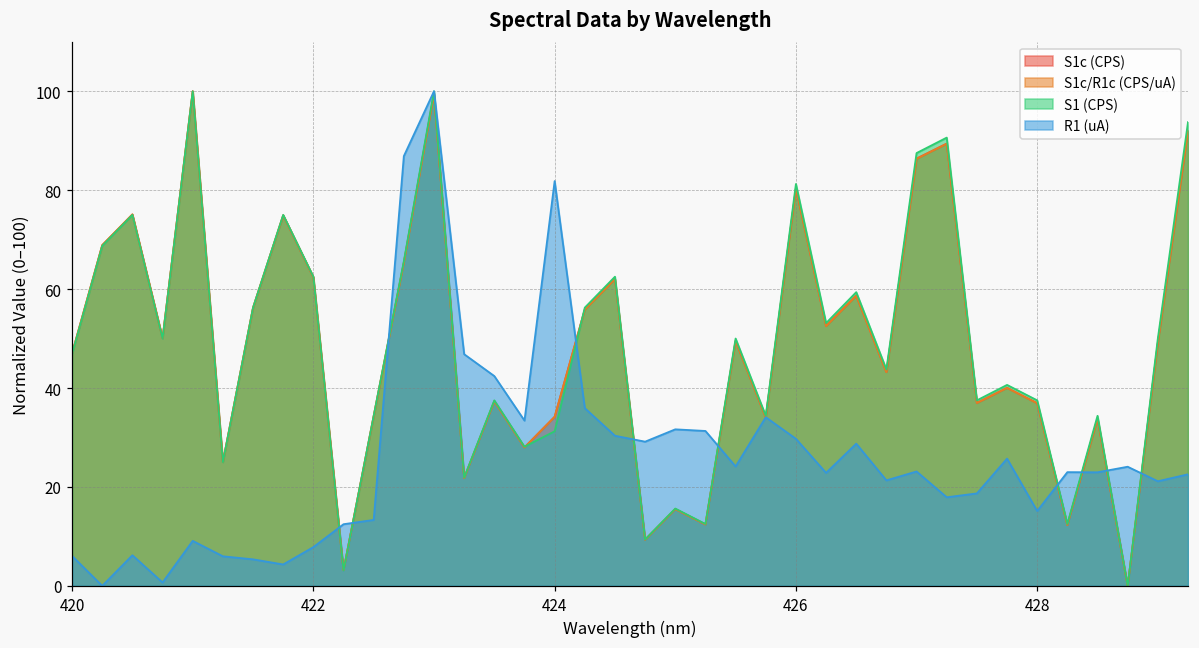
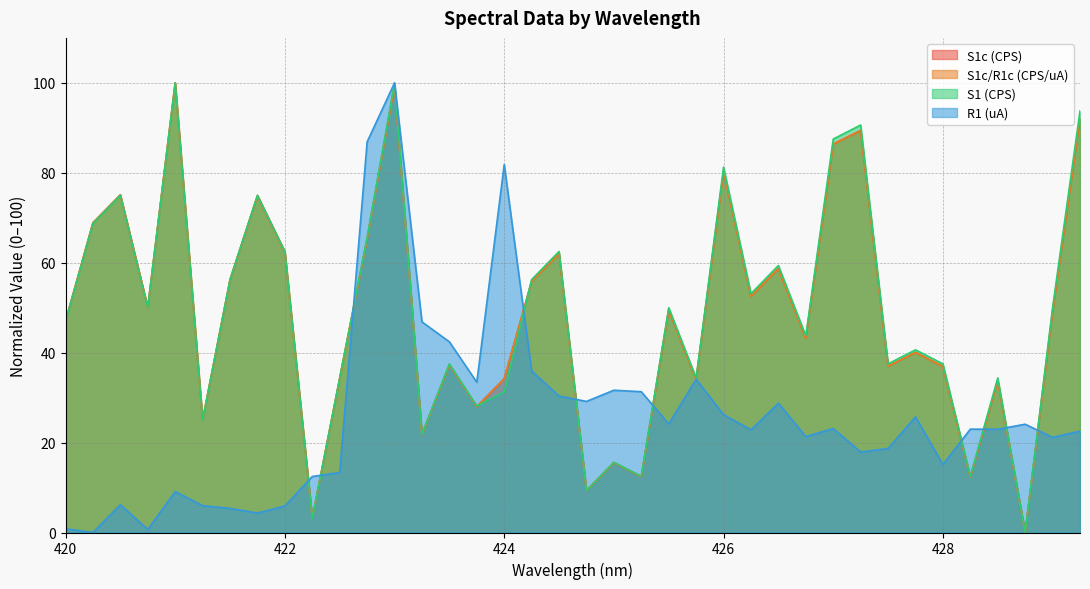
  {
    "S1 (CPS)": {
      "424": 31,
      "426": 81
    },
    "R1 (uA)": {
-     "420": 6,
-     "422": 8,
+     "420": 1,
+     "422": 6,
      "424": 82,
-     "426": 30,
+     "426": 26,
      "428": 15
    }
  }
